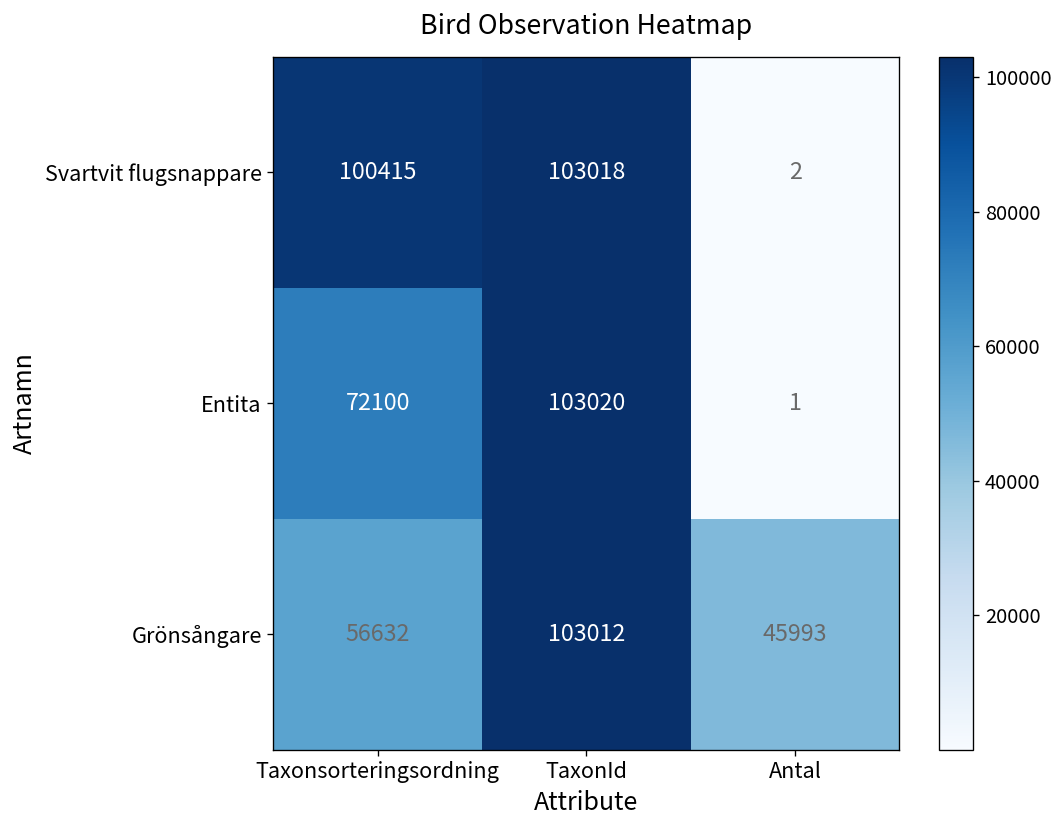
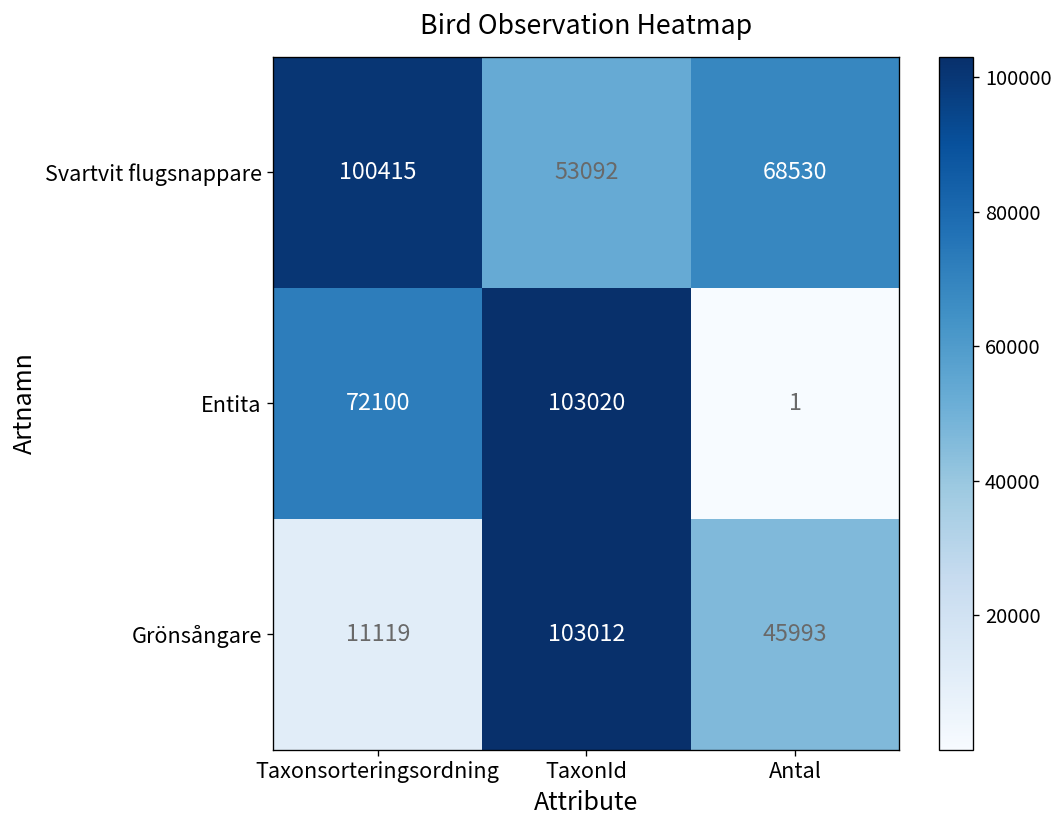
  {
    "Svartvit flugsnappare": {
      "Taxonsorteringsordning": 100415,
-     "TaxonId": 103018,
-     "Antal": 2
+     "TaxonId": 53092,
+     "Antal": 68530
    },
    "Entita": {
      "Taxonsorteringsordning": 72100,
      "TaxonId": 103020,
      "Antal": 1
    },
    "Grönsångare": {
-     "Taxonsorteringsordning": 56632,
+     "Taxonsorteringsordning": 11119,
      "TaxonId": 103012,
      "Antal": 45993
    }
  }
